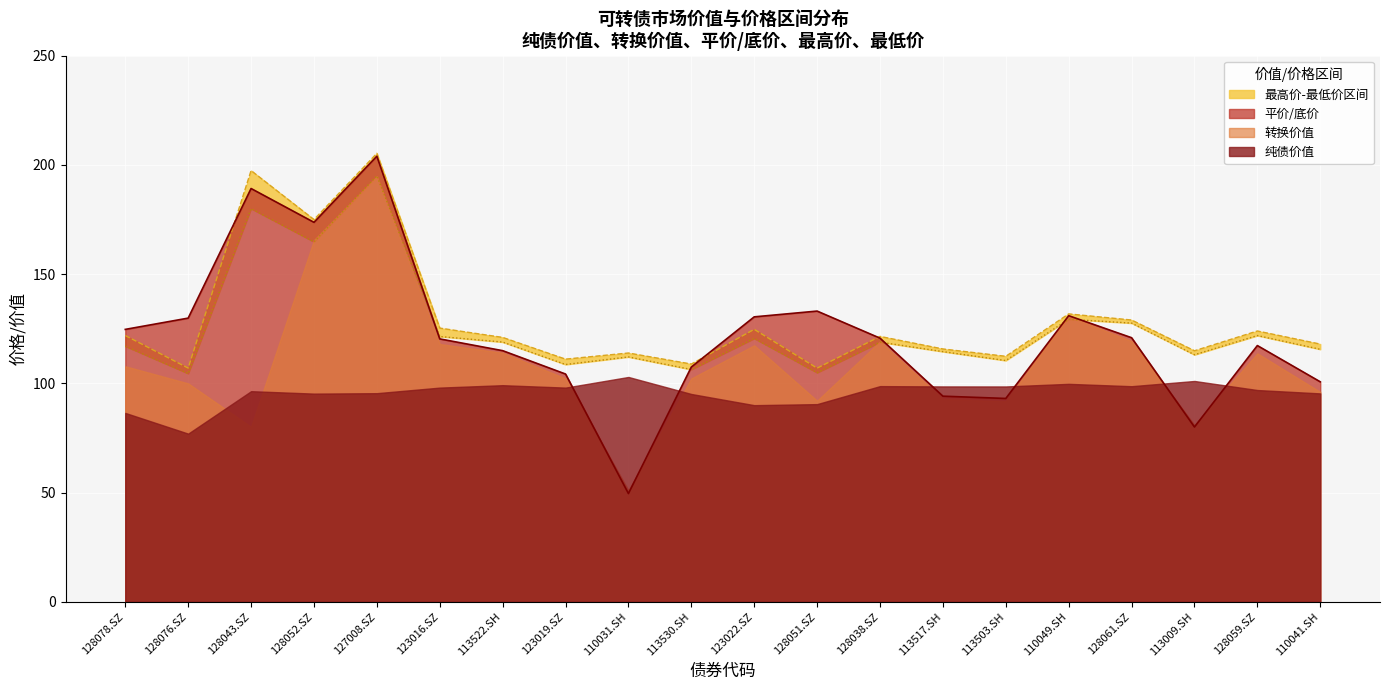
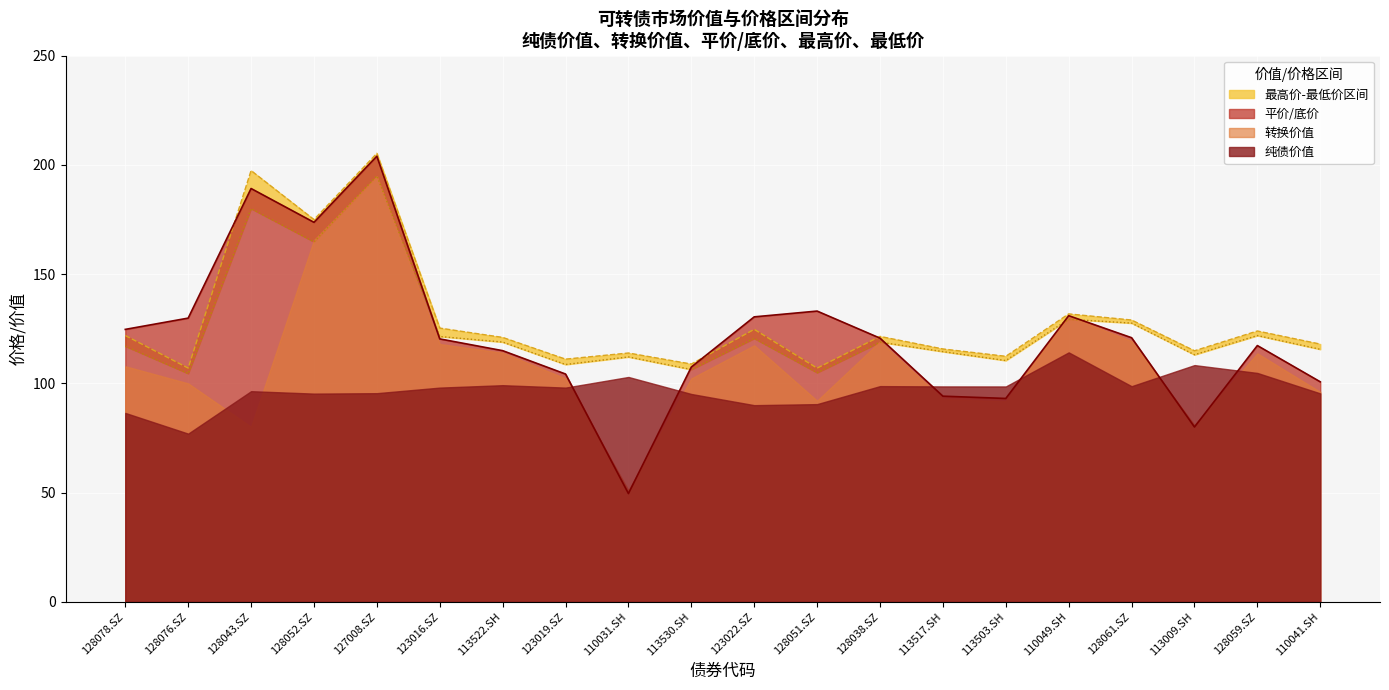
  {
    "最高价-最低价区间": {
      "128078.SZ": 122,
      "128076.SZ": 107,
      "128043.SZ": 197,
      "128052.SZ": 175,
      "127008.SZ": 205,
      "123016.SZ": 125,
      "113522.SH": 121,
      "123019.SZ": 111,
      "110031.SH": 114,
      "113530.SH": 109,
      "123022.SZ": 125,
      "128051.SZ": 107,
      "113517.SH": 116,
      "113503.SH": 112,
      "128061.SZ": 129,
      "113009.SH": 115,
      "128059.SZ": 124,
      "110041.SH": 118
    },
    "平价/底价": {
      "128078.SZ": 125,
      "128076.SZ": 130,
      "128043.SZ": 189,
      "128052.SZ": 174,
      "127008.SZ": 204,
      "123019.SZ": 104,
      "110031.SH": 50,
      "123022.SZ": 130,
      "128051.SZ": 133,
      "113517.SH": 94,
      "113503.SH": 93,
      "128061.SZ": 121,
      "128059.SZ": 117,
      "110041.SH": 101
    },
    "转换价值": {
      "128078.SZ": 108,
      "128076.SZ": 100,
      "128043.SZ": 80,
      "123016.SZ": 118,
      "123019.SZ": 102,
      "110031.SH": 51,
      "113530.SH": 102,
      "123022.SZ": 117,
      "128051.SZ": 92,
      "113517.SH": 93,
      "113503.SH": 92,
      "128061.SZ": 119,
      "128059.SZ": 114
    },
    "纯债价值": {
      "128078.SZ": 86,
      "128076.SZ": 77,
      "128043.SZ": 96,
      "128052.SZ": 95,
      "127008.SZ": 96,
      "123016.SZ": 98,
      "113522.SH": 99,
      "123019.SZ": 98,
      "110031.SH": 103,
      "113530.SH": 95,
      "123022.SZ": 90,
      "128051.SZ": 91,
      "128038.SZ": 99,
      "113517.SH": 99,
      "113503.SH": 99,
-     "110049.SH": 100,
+     "110049.SH": 114,
      "128061.SZ": 99,
-     "113009.SH": 101,
-     "128059.SZ": 97
+     "113009.SH": 108,
+     "128059.SZ": 105
    }
  }
